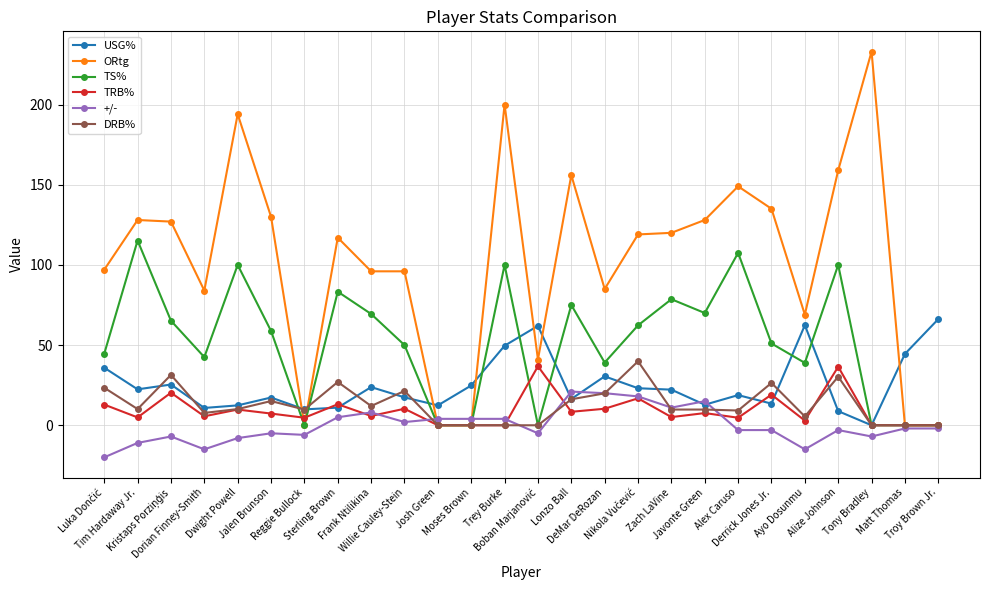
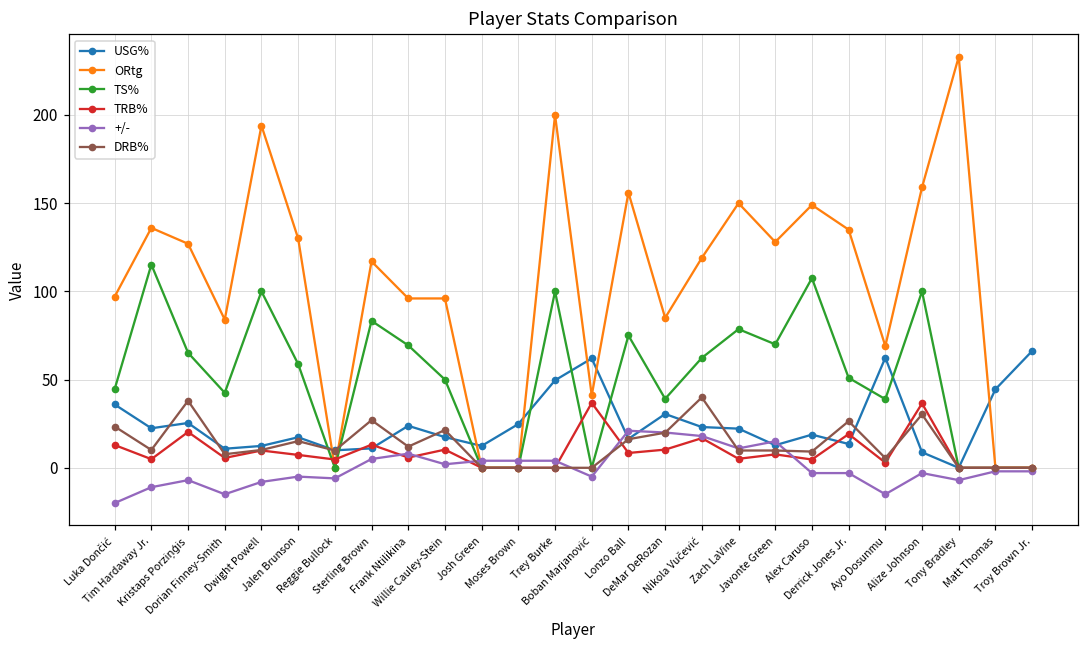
  {
    "USG%": {
      "Luka Dončić": 36,
      "Tim Hardaway Jr.": 22,
      "Kristaps Porziņģis": 25,
      "Dorian Finney-Smith": 11,
      "Dwight Powell": 12,
      "Jalen Brunson": 17,
      "Sterling Brown": 11,
      "Frank Ntilikina": 24,
      "Willie Cauley-Stein": 17,
      "Josh Green": 12,
      "Moses Brown": 25,
      "Trey Burke": 50,
      "Boban Marjanović": 62,
      "DeMar DeRozan": 31,
      "Nikola Vučević": 23,
      "Zach LaVine": 22,
      "Javonte Green": 13,
      "Alex Caruso": 19,
      "Derrick Jones Jr.": 14,
      "Ayo Dosunmu": 62,
      "Alize Johnson": 9,
      "Matt Thomas": 45,
      "Troy Brown Jr.": 66
    },
    "ORtg": {
      "Luka Dončić": 97,
-     "Tim Hardaway Jr.": 128,
+     "Tim Hardaway Jr.": 136,
      "Kristaps Porziņģis": 127,
      "Dorian Finney-Smith": 84,
      "Dwight Powell": 194,
      "Jalen Brunson": 130,
      "Sterling Brown": 117,
      "Frank Ntilikina": 96,
      "Willie Cauley-Stein": 96,
      "Trey Burke": 200,
      "Boban Marjanović": 41,
      "Lonzo Ball": 156,
      "DeMar DeRozan": 85,
      "Nikola Vučević": 119,
-     "Zach LaVine": 120,
+     "Zach LaVine": 150,
      "Javonte Green": 128,
      "Alex Caruso": 149,
      "Derrick Jones Jr.": 135,
      "Ayo Dosunmu": 69,
      "Alize Johnson": 159,
      "Tony Bradley": 233
    },
    "TS%": {
      "Luka Dončić": 45,
      "Tim Hardaway Jr.": 115,
      "Kristaps Porziņģis": 65,
      "Dorian Finney-Smith": 43,
      "Dwight Powell": 100,
      "Jalen Brunson": 59,
      "Sterling Brown": 83,
      "Frank Ntilikina": 69,
      "Willie Cauley-Stein": 50,
      "Trey Burke": 100,
      "Lonzo Ball": 75,
      "DeMar DeRozan": 39,
      "Nikola Vučević": 62,
      "Zach LaVine": 79,
      "Javonte Green": 70,
      "Alex Caruso": 108,
      "Derrick Jones Jr.": 51,
      "Ayo Dosunmu": 39,
      "Alize Johnson": 100
    },
    "TRB%": {
      "Luka Dončić": 13,
      "Tim Hardaway Jr.": 5,
      "Kristaps Porziņģis": 20,
      "Dorian Finney-Smith": 6,
      "Jalen Brunson": 7,
      "Reggie Bullock": 5,
      "Sterling Brown": 13,
      "Frank Ntilikina": 6,
      "Willie Cauley-Stein": 10,
      "Boban Marjanović": 37,
      "Lonzo Ball": 8,
      "DeMar DeRozan": 10,
      "Zach LaVine": 5,
      "Javonte Green": 8,
      "Alex Caruso": 5,
      "Derrick Jones Jr.": 19,
      "Ayo Dosunmu": 3,
      "Alize Johnson": 37
    },
    "+/-": {
      "Luka Dončić": -20,
      "Tim Hardaway Jr.": -11,
      "Kristaps Porziņģis": -7,
      "Dorian Finney-Smith": -15,
      "Dwight Powell": -8,
      "Jalen Brunson": -5,
      "Reggie Bullock": -6,
      "Sterling Brown": 5,
      "Frank Ntilikina": 8,
      "Willie Cauley-Stein": 2,
      "Josh Green": 4,
      "Moses Brown": 4,
      "Trey Burke": 4,
      "Boban Marjanović": -5,
      "Lonzo Ball": 21,
      "Javonte Green": 15,
      "Alex Caruso": -3,
      "Derrick Jones Jr.": -3,
      "Ayo Dosunmu": -15,
      "Alize Johnson": -3,
      "Tony Bradley": -7,
      "Matt Thomas": -2,
      "Troy Brown Jr.": -2
    },
    "DRB%": {
      "Luka Dončić": 23,
      "Tim Hardaway Jr.": 10,
-     "Kristaps Porziņģis": 31,
+     "Kristaps Porziņģis": 38,
      "Dorian Finney-Smith": 8,
      "Jalen Brunson": 15,
      "Sterling Brown": 27,
      "Frank Ntilikina": 12,
      "Willie Cauley-Stein": 21,
      "Nikola Vučević": 40,
      "Javonte Green": 10,
      "Alex Caruso": 9,
      "Derrick Jones Jr.": 26,
      "Ayo Dosunmu": 6,
      "Alize Johnson": 30
    }
  }
